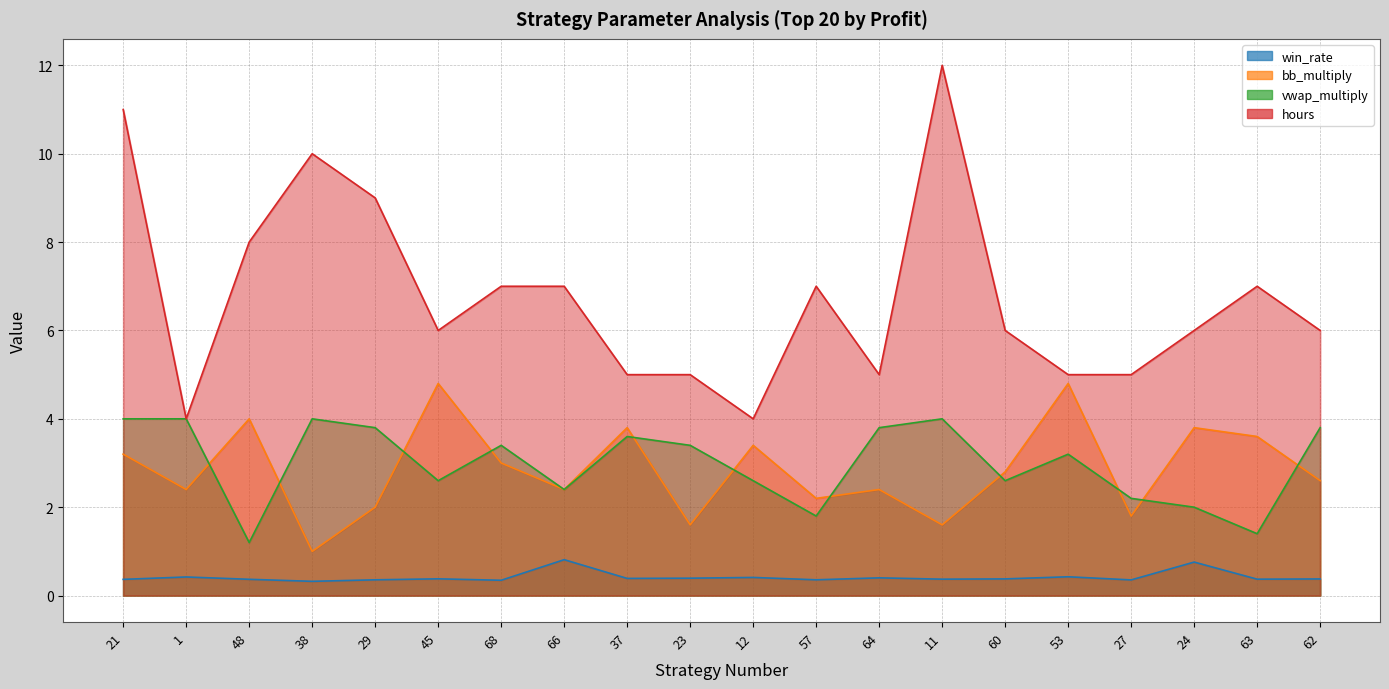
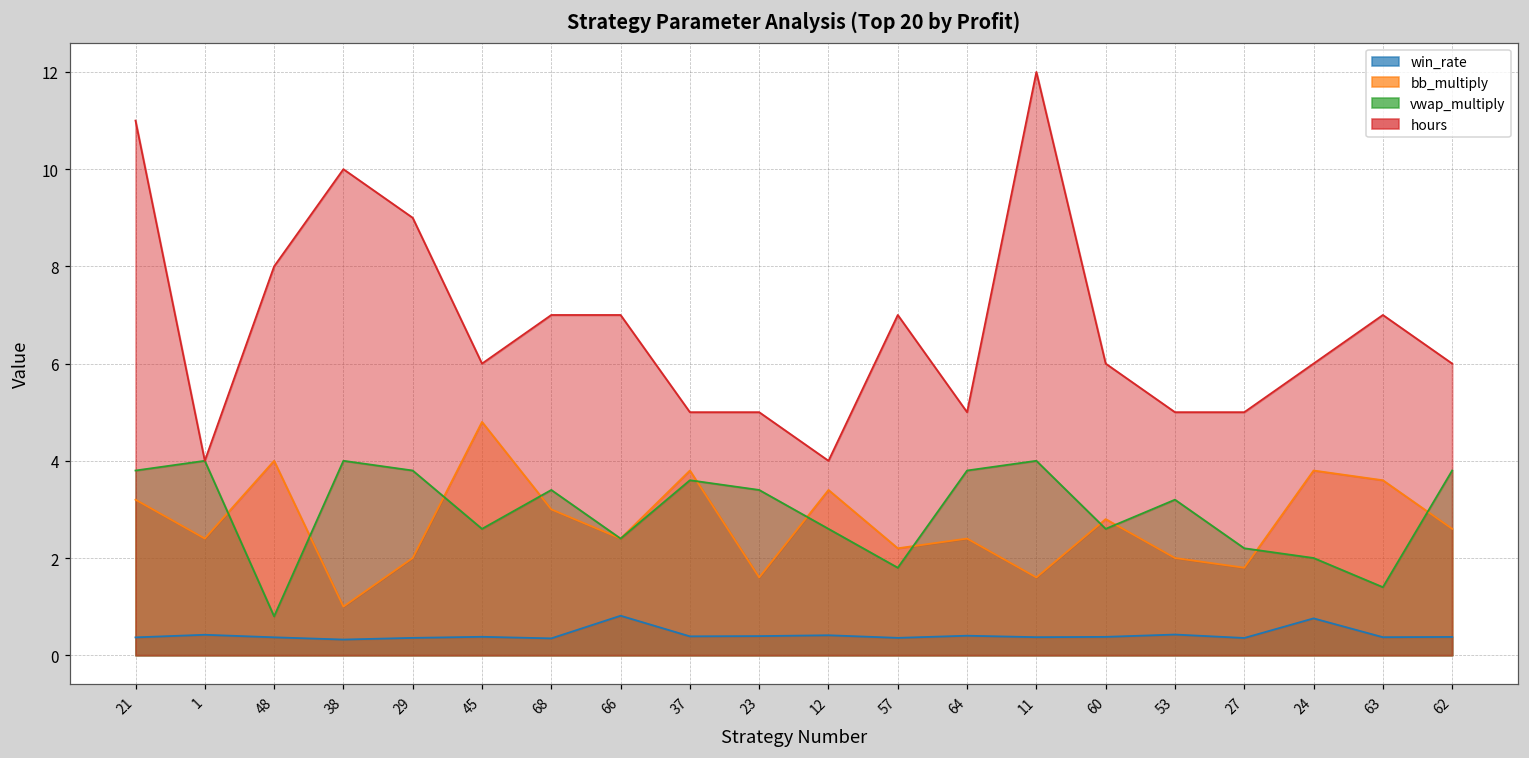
  {
    "win_rate": {
      "21": 0.4,
      "1": 0.4,
      "48": 0.4,
      "38": 0.3,
      "29": 0.4,
      "45": 0.4,
      "68": 0.3,
      "66": 0.8,
      "37": 0.4,
      "23": 0.4,
      "12": 0.4,
      "57": 0.4,
      "64": 0.4,
      "11": 0.4,
      "60": 0.4,
      "53": 0.4,
      "27": 0.4,
      "24": 0.8,
      "63": 0.4,
      "62": 0.4
    },
    "bb_multiply": {
      "21": 3.2,
      "1": 2.4,
      "48": 4.0,
      "38": 1.0,
      "29": 2.0,
      "45": 4.8,
      "68": 3.0,
      "37": 3.8,
      "23": 1.6,
      "12": 3.4,
      "57": 2.2,
      "64": 2.4,
      "11": 1.6,
      "60": 2.8,
-     "53": 4.8,
+     "53": 2.0,
      "27": 1.8,
      "24": 3.8,
      "63": 3.6,
      "62": 2.6
    },
    "vwap_multiply": {
-     "21": 4.0,
-     "48": 1.2,
+     "21": 3.8,
+     "48": 0.8,
      "38": 4.0,
      "29": 3.8,
      "45": 2.6,
      "68": 3.4,
      "37": 3.6,
      "23": 3.4,
      "12": 2.6,
      "57": 1.8,
      "64": 3.8,
      "11": 4.0,
      "60": 2.6,
      "53": 3.2,
      "27": 2.2,
      "24": 2.0,
      "63": 1.4,
      "62": 3.8
    },
    "hours": {
      "21": 11.0,
      "48": 8.0,
      "38": 10.0,
      "29": 9.0,
      "45": 6.0,
      "68": 7.0,
      "66": 7.0,
      "37": 5.0,
      "23": 5.0,
      "12": 4.0,
      "57": 7.0,
      "64": 5.0,
      "11": 12.0,
      "60": 6.0,
      "53": 5.0,
      "27": 5.0,
      "24": 6.0,
      "63": 7.0,
      "62": 6.0
    }
  }
